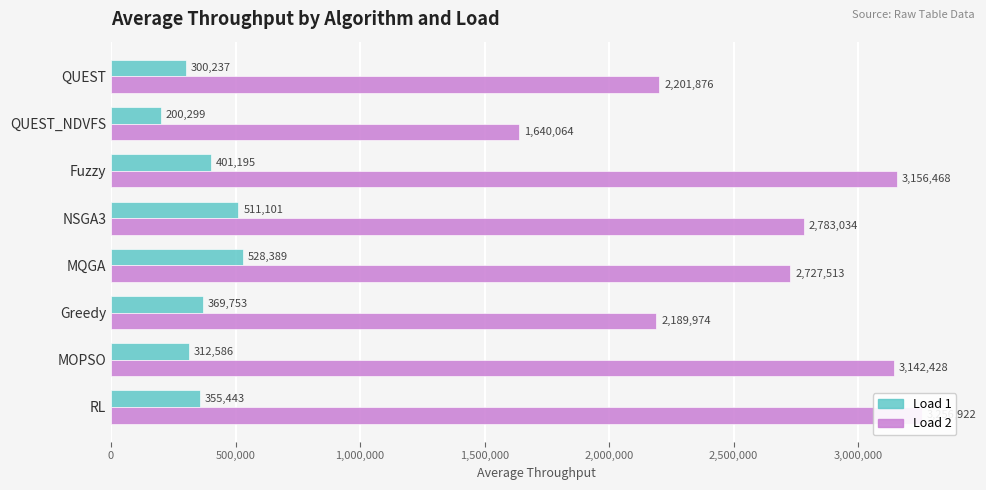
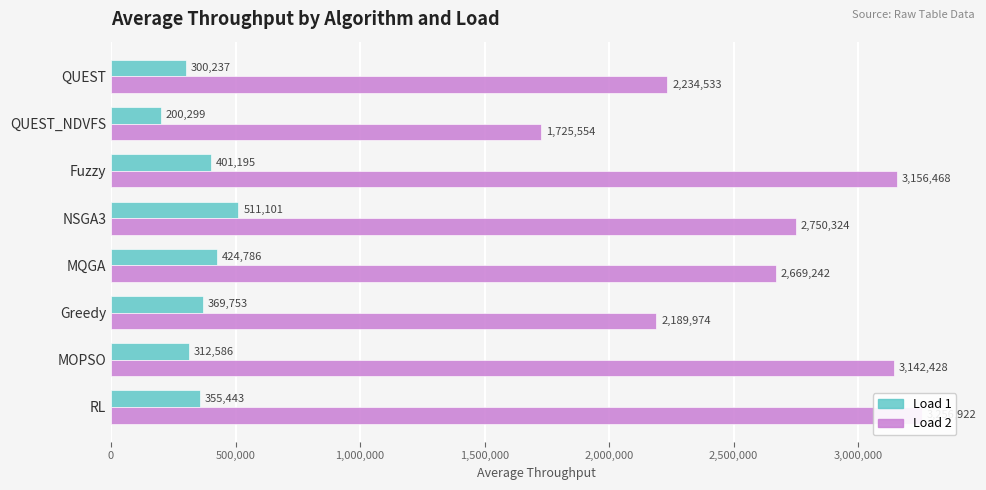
  {
    "Load 1": {
      "QUEST": "300,237",
      "QUEST_NDVFS": "200,299",
      "Fuzzy": "401,195",
      "NSGA3": "511,101",
-     "MQGA": "528,389",
+     "MQGA": "424,786",
      "Greedy": "369,753",
      "MOPSO": "312,586",
      "RL": "355,443"
    },
    "Load 2": {
-     "QUEST": "2,201,876",
-     "QUEST_NDVFS": "1,640,064",
+     "QUEST": "2,234,533",
+     "QUEST_NDVFS": "1,725,554",
      "Fuzzy": "3,156,468",
-     "NSGA3": "2,783,034",
-     "MQGA": "2,727,513",
+     "NSGA3": "2,750,324",
+     "MQGA": "2,669,242",
      "Greedy": "2,189,974",
      "MOPSO": "3,142,428"
    }
  }
